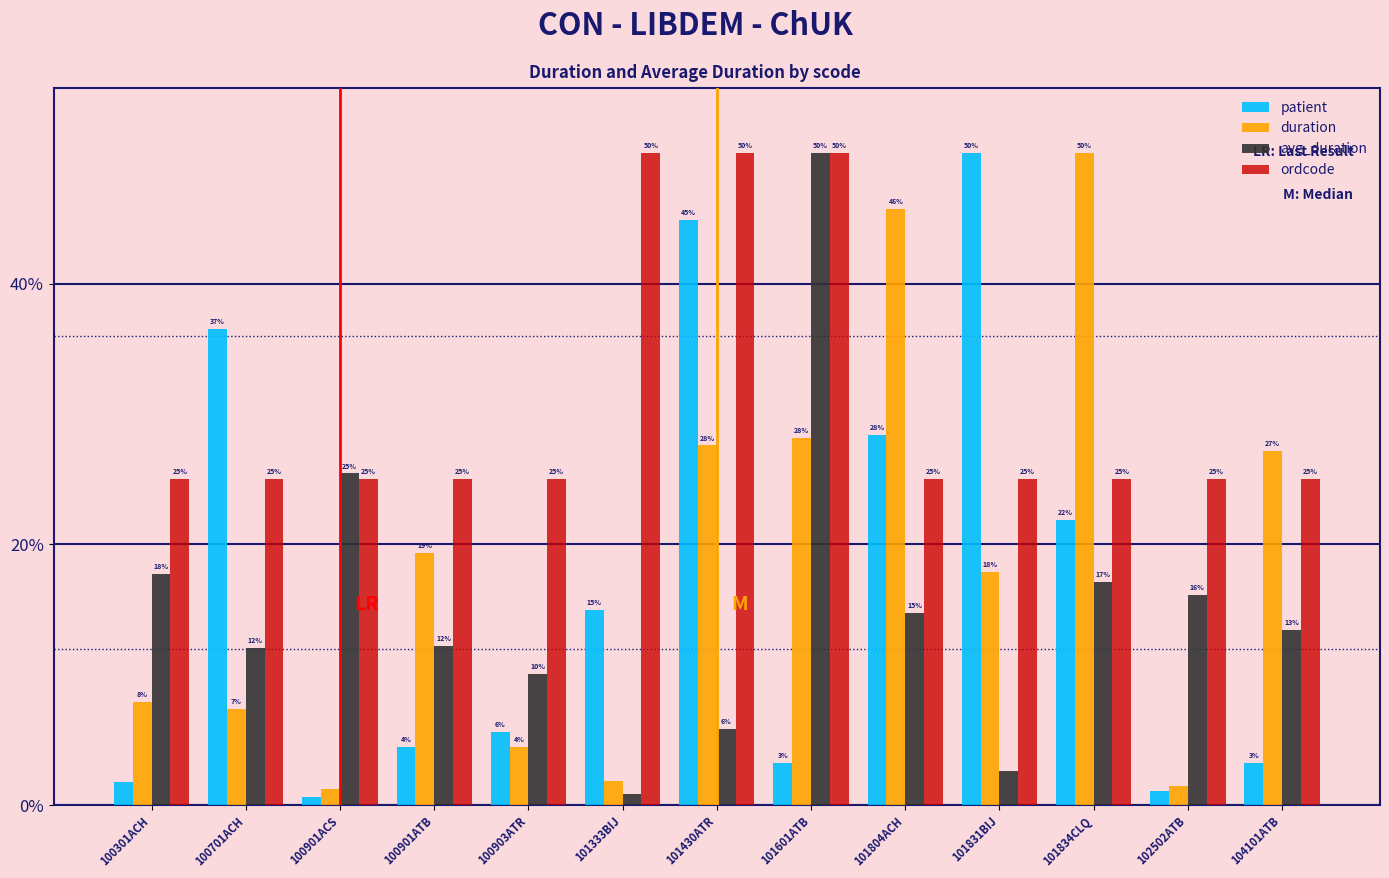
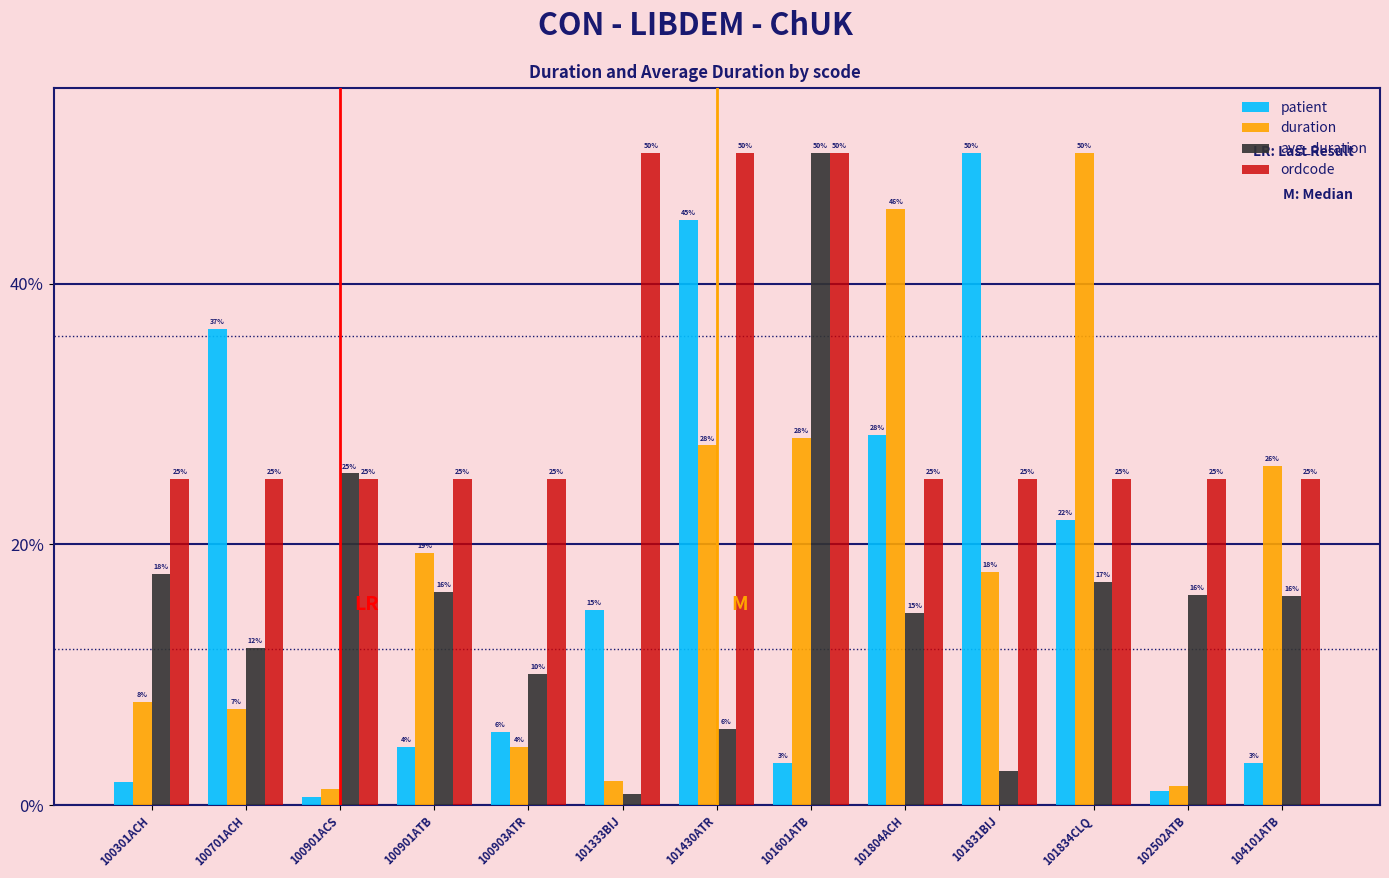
  {
    "patient": {
      "100701ACH": "37%",
      "100901ATB": "4%",
      "100903ATR": "6%",
      "101333BIJ": "15%",
      "101430ATR": "45%",
      "101601ATB": "3%",
      "101804ACH": "28%",
      "101831BIJ": "50%",
      "101834CLQ": "22%",
      "104101ATB": "3%"
    },
    "duration": {
      "100301ACH": "8%",
      "100701ACH": "7%",
      "100901ATB": "19%",
      "100903ATR": "4%",
      "101430ATR": "28%",
      "101601ATB": "28%",
      "101804ACH": "46%",
      "101831BIJ": "18%",
      "101834CLQ": "50%",
-     "104101ATB": "27%"
+     "104101ATB": "26%"
    },
    "avg_duration": {
      "100301ACH": "18%",
      "100701ACH": "12%",
      "100901ACS": "25%",
-     "100901ATB": "12%",
+     "100901ATB": "16%",
      "100903ATR": "10%",
      "101430ATR": "6%",
      "101601ATB": "50%",
      "101804ACH": "15%",
      "101834CLQ": "17%",
      "102502ATB": "16%",
-     "104101ATB": "13%"
+     "104101ATB": "16%"
    },
    "ordcode": {
      "100301ACH": "25%",
      "100701ACH": "25%",
      "100901ACS": "25%",
      "100901ATB": "25%",
      "100903ATR": "25%",
      "101333BIJ": "50%",
      "101430ATR": "50%",
      "101601ATB": "50%",
      "101804ACH": "25%",
      "101831BIJ": "25%",
      "101834CLQ": "25%",
      "102502ATB": "25%",
      "104101ATB": "25%"
    }
  }
